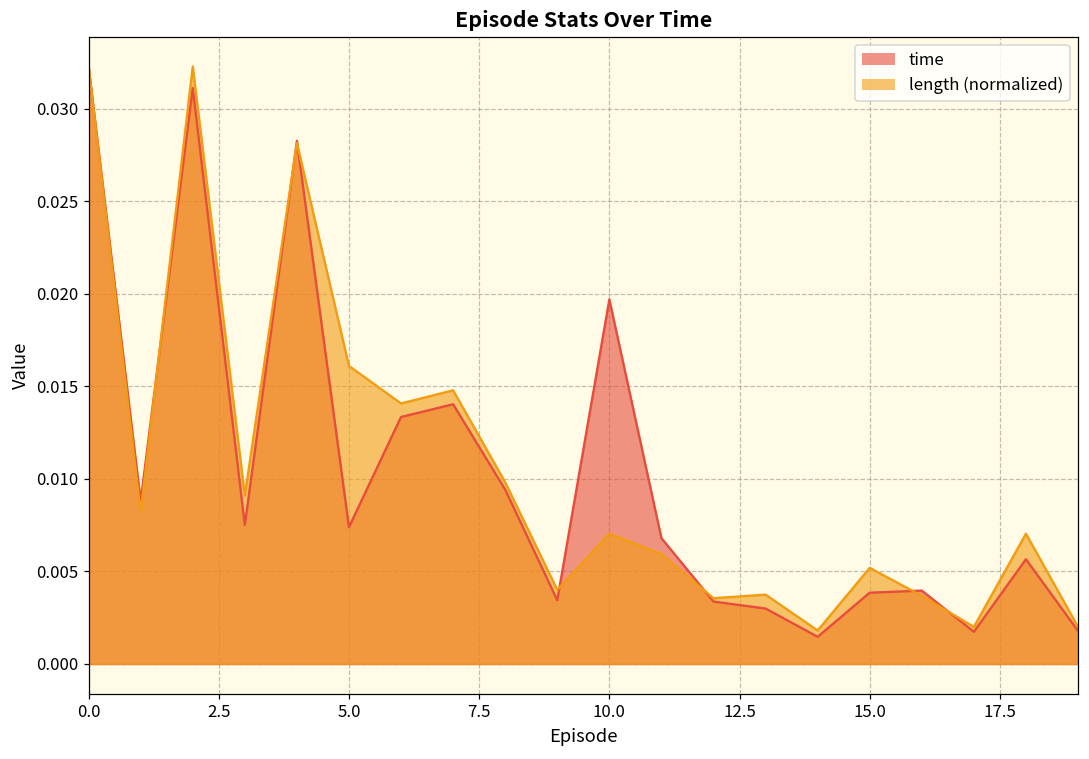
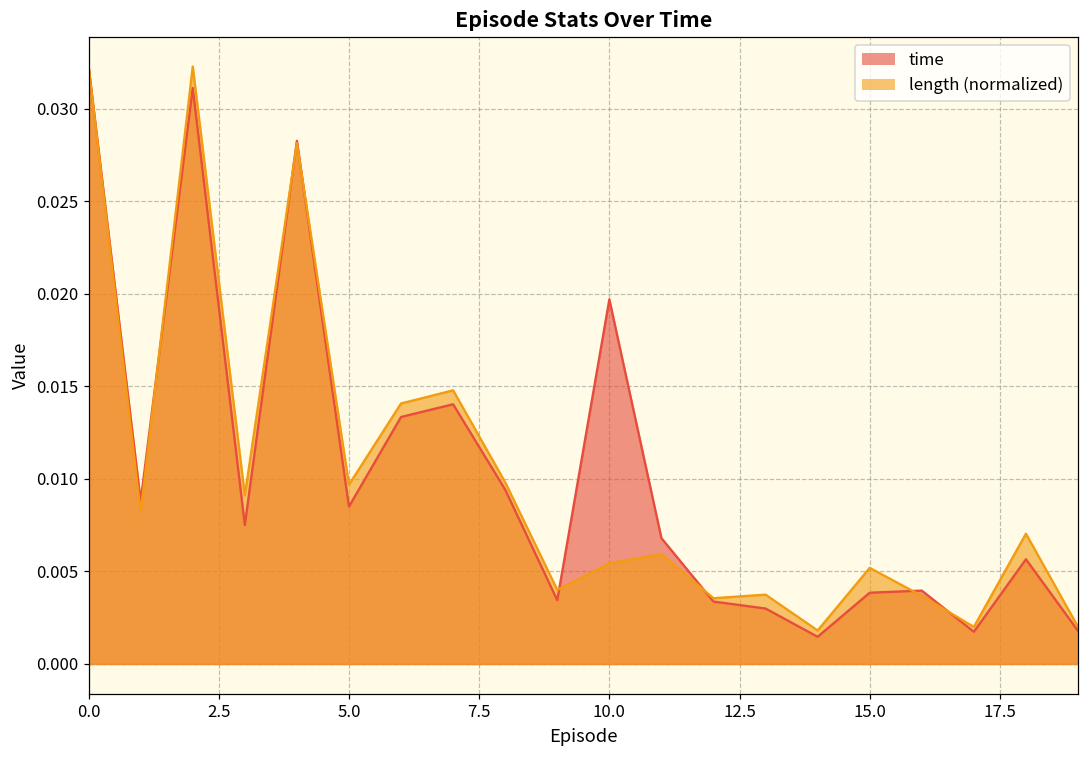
  {
    "time": {
-     "5.0": 0.0074,
+     "5.0": 0.0085,
      "10.0": 0.0197,
      "15.0": 0.0039
    },
    "length (normalized)": {
-     "5.0": 0.0161,
-     "10.0": 0.0070,
+     "5.0": 0.0097,
+     "10.0": 0.0054,
      "15.0": 0.0052
    }
  }
